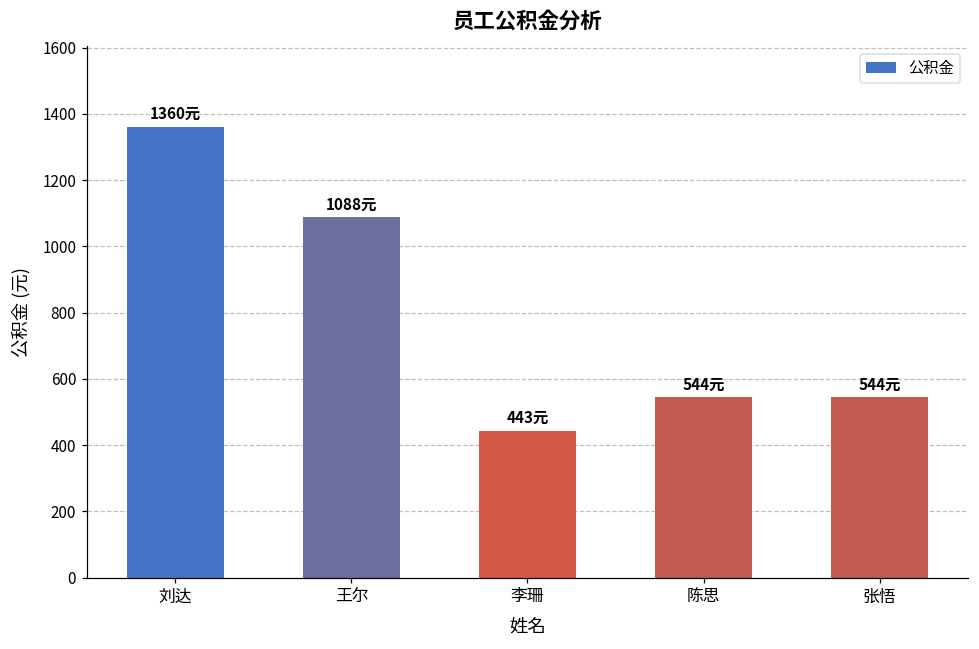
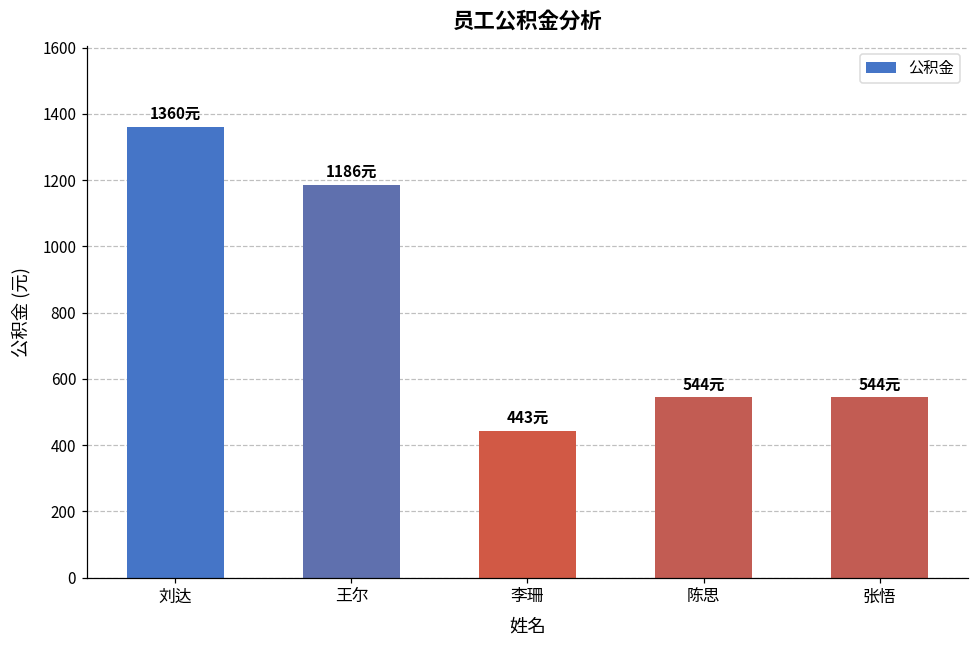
  {
    "刘达": "1360元",
-   "王尔": "1088元",
+   "王尔": "1186元",
    "李珊": "443元",
    "陈思": "544元",
    "张悟": "544元"
  }
